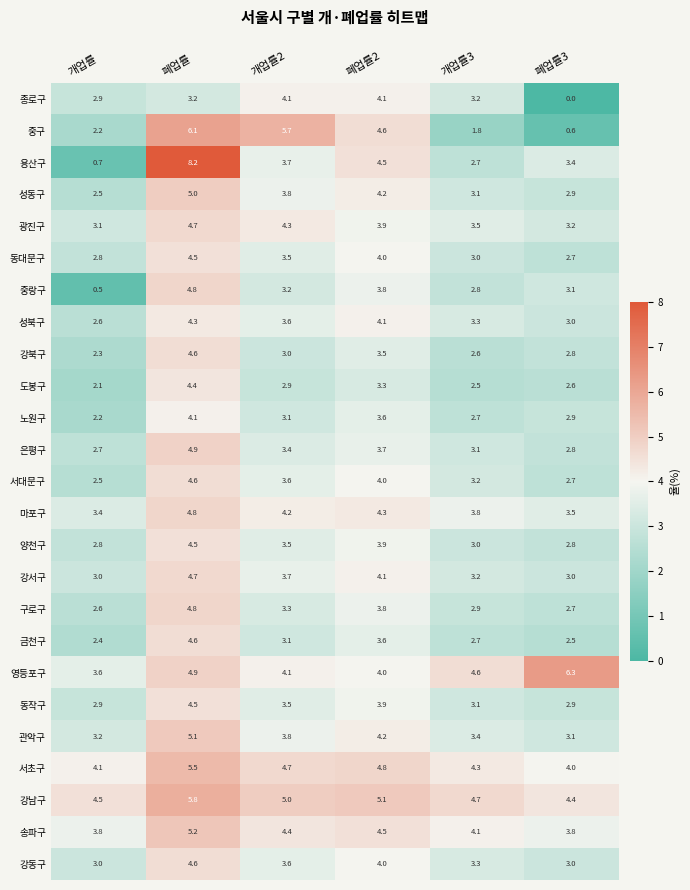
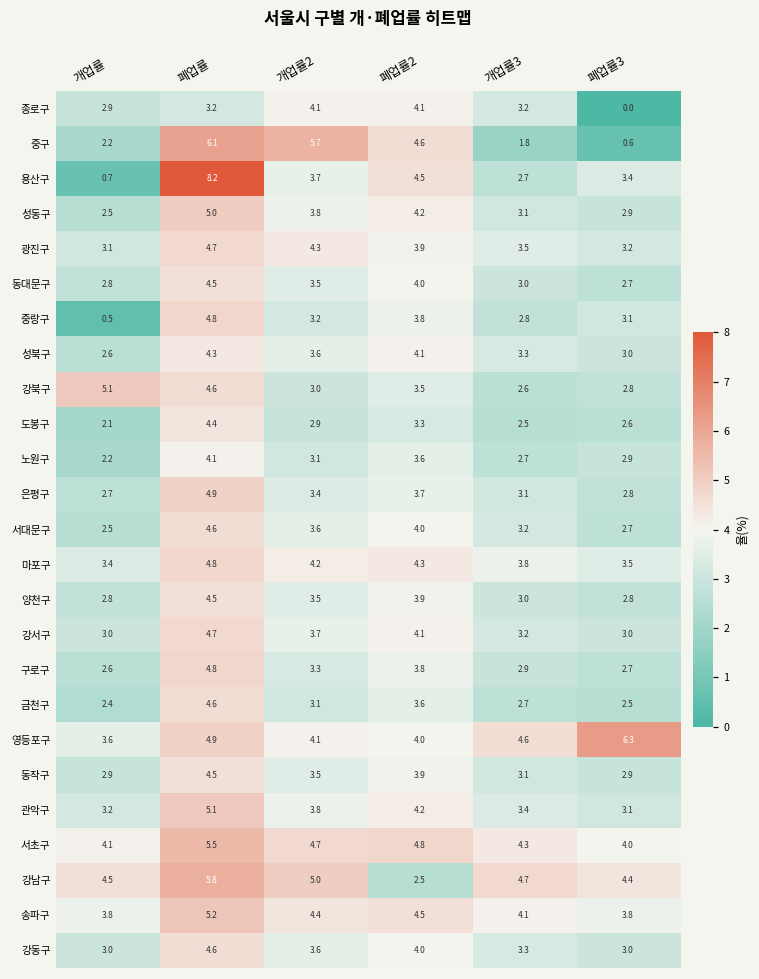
  {
    "종로구": {
      "개업률": 2.9,
      "폐업률": 3.2,
      "개업률2": 4.1,
      "폐업률2": 4.1,
      "개업률3": 3.2,
      "폐업률3": 0.0
    },
    "중구": {
      "개업률": 2.2,
      "폐업률": 6.1,
      "개업률2": 5.7,
      "폐업률2": 4.6,
      "개업률3": 1.8,
      "폐업률3": 0.6
    },
    "용산구": {
      "개업률": 0.7,
      "폐업률": 8.2,
      "개업률2": 3.7,
      "폐업률2": 4.5,
      "개업률3": 2.7,
      "폐업률3": 3.4
    },
    "성동구": {
      "개업률": 2.5,
      "폐업률": 5.0,
      "개업률2": 3.8,
      "폐업률2": 4.2,
      "개업률3": 3.1,
      "폐업률3": 2.9
    },
    "광진구": {
      "개업률": 3.1,
      "폐업률": 4.7,
      "개업률2": 4.3,
      "폐업률2": 3.9,
      "개업률3": 3.5,
      "폐업률3": 3.2
    },
    "동대문구": {
      "개업률": 2.8,
      "폐업률": 4.5,
      "개업률2": 3.5,
      "폐업률2": 4.0,
      "개업률3": 3.0,
      "폐업률3": 2.7
    },
    "중랑구": {
      "개업률": 0.5,
      "폐업률": 4.8,
      "개업률2": 3.2,
      "폐업률2": 3.8,
      "개업률3": 2.8,
      "폐업률3": 3.1
    },
    "성북구": {
      "개업률": 2.6,
      "폐업률": 4.3,
      "개업률2": 3.6,
      "폐업률2": 4.1,
      "개업률3": 3.3,
      "폐업률3": 3.0
    },
    "강북구": {
-     "개업률": 2.3,
+     "개업률": 5.1,
      "폐업률": 4.6,
      "개업률2": 3.0,
      "폐업률2": 3.5,
      "개업률3": 2.6,
      "폐업률3": 2.8
    },
    "도봉구": {
      "개업률": 2.1,
      "폐업률": 4.4,
      "개업률2": 2.9,
      "폐업률2": 3.3,
      "개업률3": 2.5,
      "폐업률3": 2.6
    },
    "노원구": {
      "개업률": 2.2,
      "폐업률": 4.1,
      "개업률2": 3.1,
      "폐업률2": 3.6,
      "개업률3": 2.7,
      "폐업률3": 2.9
    },
    "은평구": {
      "개업률": 2.7,
      "폐업률": 4.9,
      "개업률2": 3.4,
      "폐업률2": 3.7,
      "개업률3": 3.1,
      "폐업률3": 2.8
    },
    "서대문구": {
      "개업률": 2.5,
      "폐업률": 4.6,
      "개업률2": 3.6,
      "폐업률2": 4.0,
      "개업률3": 3.2,
      "폐업률3": 2.7
    },
    "마포구": {
      "개업률": 3.4,
      "폐업률": 4.8,
      "개업률2": 4.2,
      "폐업률2": 4.3,
      "개업률3": 3.8,
      "폐업률3": 3.5
    },
    "양천구": {
      "개업률": 2.8,
      "폐업률": 4.5,
      "개업률2": 3.5,
      "폐업률2": 3.9,
      "개업률3": 3.0,
      "폐업률3": 2.8
    },
    "강서구": {
      "개업률": 3.0,
      "폐업률": 4.7,
      "개업률2": 3.7,
      "폐업률2": 4.1,
      "개업률3": 3.2,
      "폐업률3": 3.0
    },
    "구로구": {
      "개업률": 2.6,
      "폐업률": 4.8,
      "개업률2": 3.3,
      "폐업률2": 3.8,
      "개업률3": 2.9,
      "폐업률3": 2.7
    },
    "금천구": {
      "개업률": 2.4,
      "폐업률": 4.6,
      "개업률2": 3.1,
      "폐업률2": 3.6,
      "개업률3": 2.7,
      "폐업률3": 2.5
    },
    "영등포구": {
      "개업률": 3.6,
      "폐업률": 4.9,
      "개업률2": 4.1,
      "폐업률2": 4.0,
      "개업률3": 4.6,
      "폐업률3": 6.3
    },
    "동작구": {
      "개업률": 2.9,
      "폐업률": 4.5,
      "개업률2": 3.5,
      "폐업률2": 3.9,
      "개업률3": 3.1,
      "폐업률3": 2.9
    },
    "관악구": {
      "개업률": 3.2,
      "폐업률": 5.1,
      "개업률2": 3.8,
      "폐업률2": 4.2,
      "개업률3": 3.4,
      "폐업률3": 3.1
    },
    "서초구": {
      "개업률": 4.1,
      "폐업률": 5.5,
      "개업률2": 4.7,
      "폐업률2": 4.8,
      "개업률3": 4.3,
      "폐업률3": 4.0
    },
    "강남구": {
      "개업률": 4.5,
      "폐업률": 5.8,
      "개업률2": 5.0,
-     "폐업률2": 5.1,
+     "폐업률2": 2.5,
      "개업률3": 4.7,
      "폐업률3": 4.4
    },
    "송파구": {
      "개업률": 3.8,
      "폐업률": 5.2,
      "개업률2": 4.4,
      "폐업률2": 4.5,
      "개업률3": 4.1,
      "폐업률3": 3.8
    },
    "강동구": {
      "개업률": 3.0,
      "폐업률": 4.6,
      "개업률2": 3.6,
      "폐업률2": 4.0,
      "개업률3": 3.3,
      "폐업률3": 3.0
    }
  }
